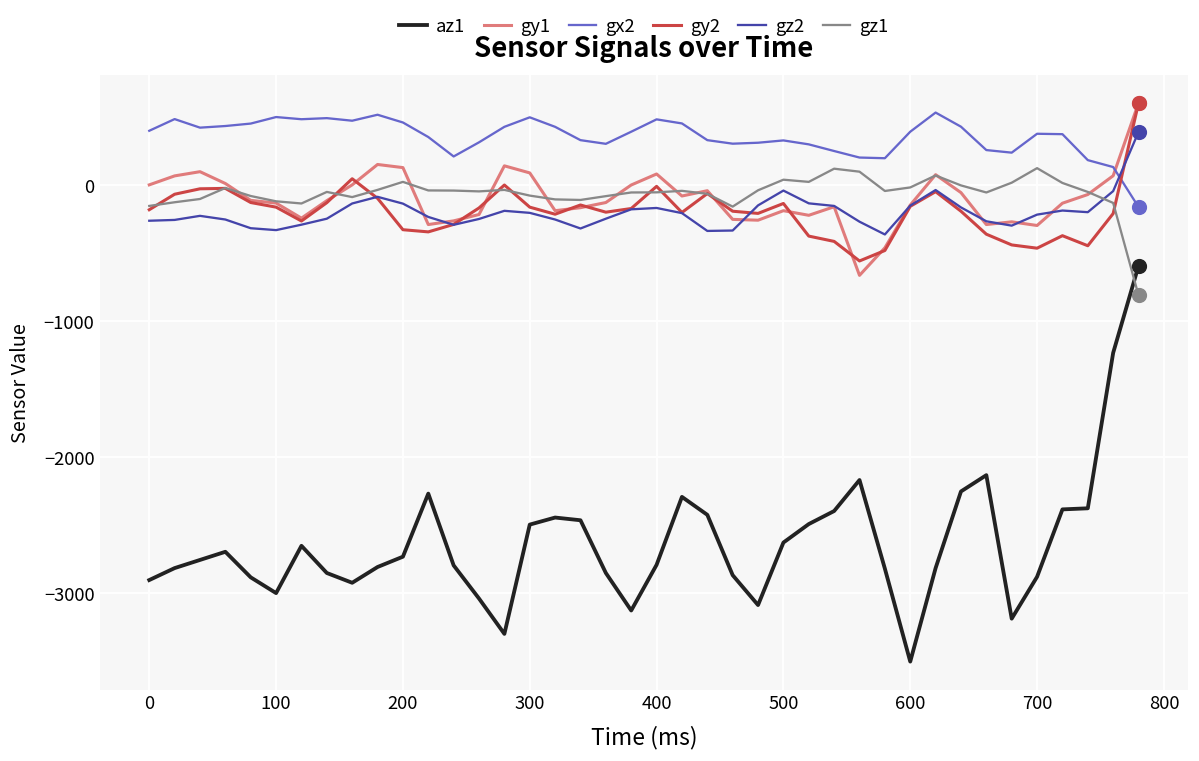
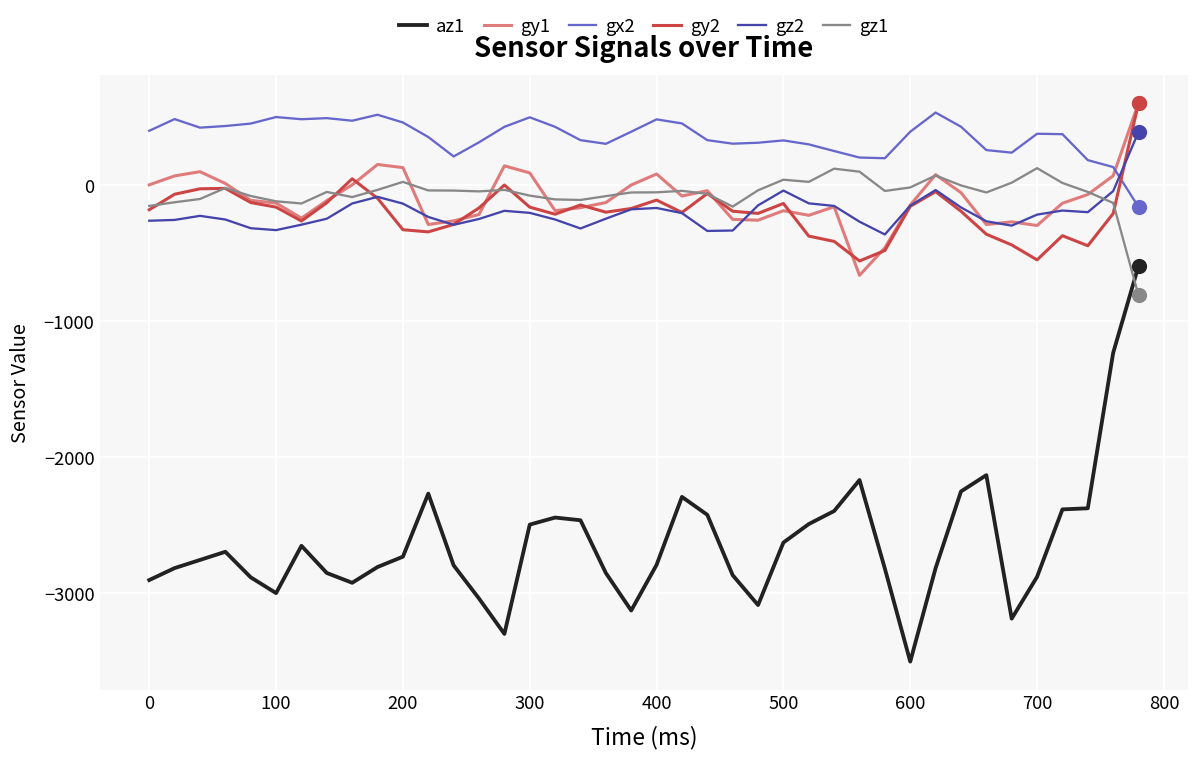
  {
    "gy2": {
      "0": -180,
      "100": -160,
      "200": -330,
      "300": -160,
-     "400": -10,
+     "400": -110,
      "500": -130,
-     "700": -460
+     "700": -550
    }
  }
